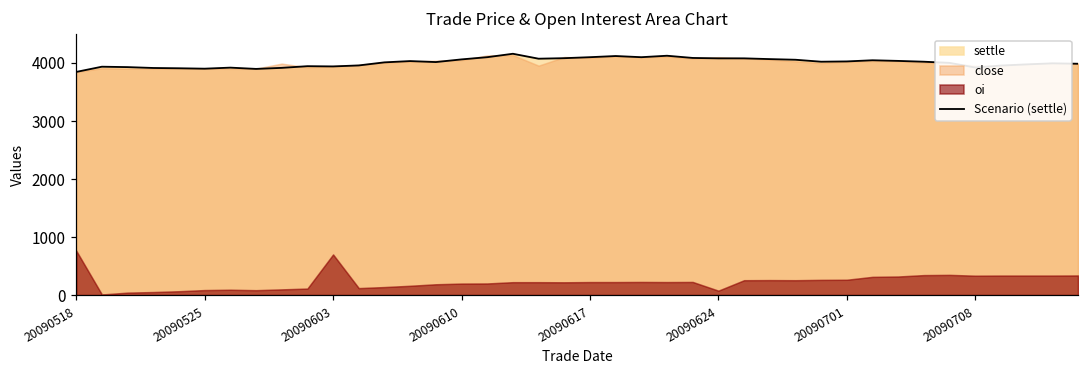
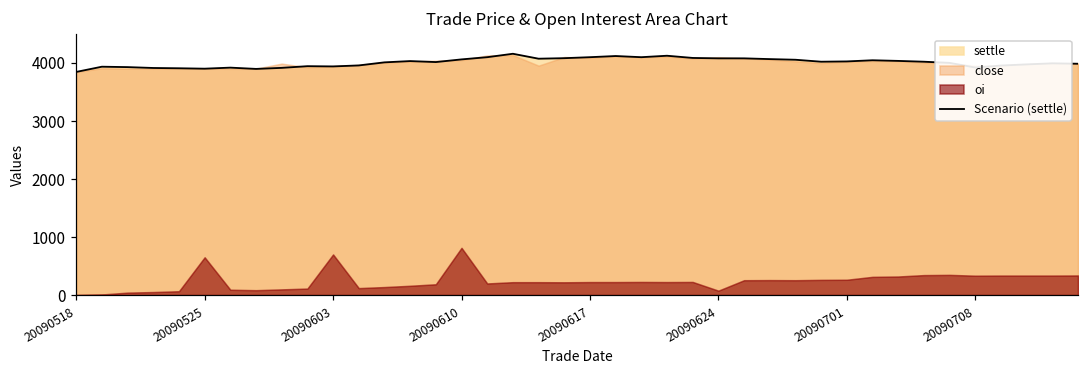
  {
    "oi": {
-     "20090518": 800,
-     "20090525": 100,
+     "20090518": 0,
+     "20090525": 700,
      "20090603": 700,
-     "20090610": 200,
+     "20090610": 800,
      "20090617": 200,
      "20090624": 100,
      "20090701": 300,
      "20090708": 300
    }
  }
